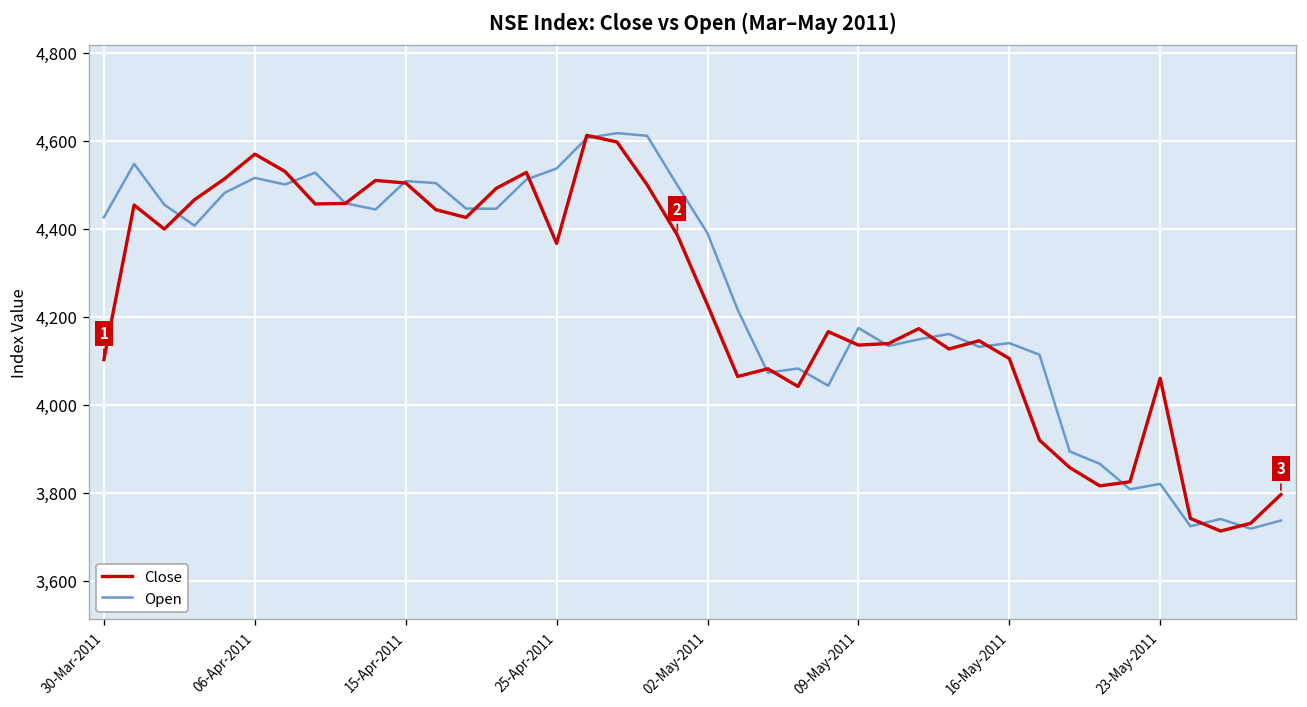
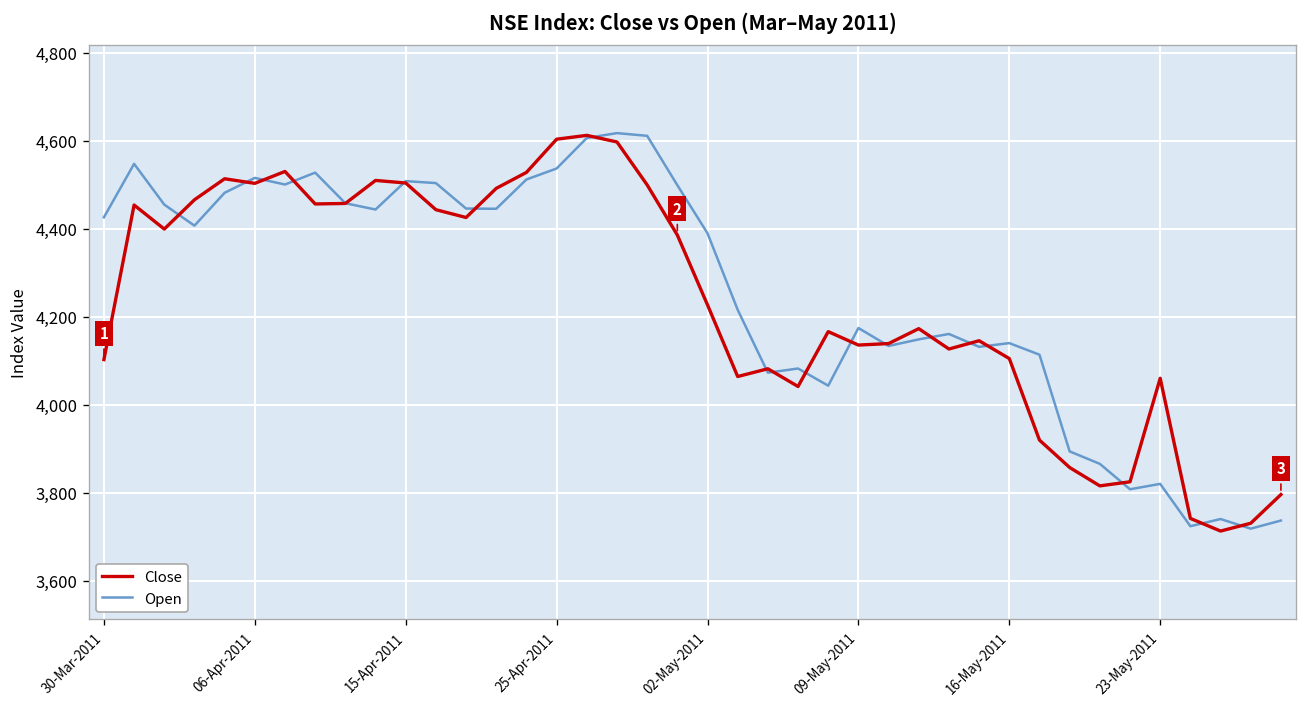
  {
    "Close": {
-     "06-Apr-2011": "4,570",
-     "25-Apr-2011": "4,370",
+     "06-Apr-2011": "4,500",
+     "25-Apr-2011": "4,600",
      "02-May-2011": "4,230",
      "09-May-2011": "4,140",
      "16-May-2011": "4,110",
      "23-May-2011": "4,060"
    },
    "Open": {
      "30-Mar-2011": "4,430",
      "06-Apr-2011": "4,520",
      "25-Apr-2011": "4,540",
      "02-May-2011": "4,390",
      "09-May-2011": "4,170",
      "16-May-2011": "4,140",
      "23-May-2011": "3,820"
    }
  }
